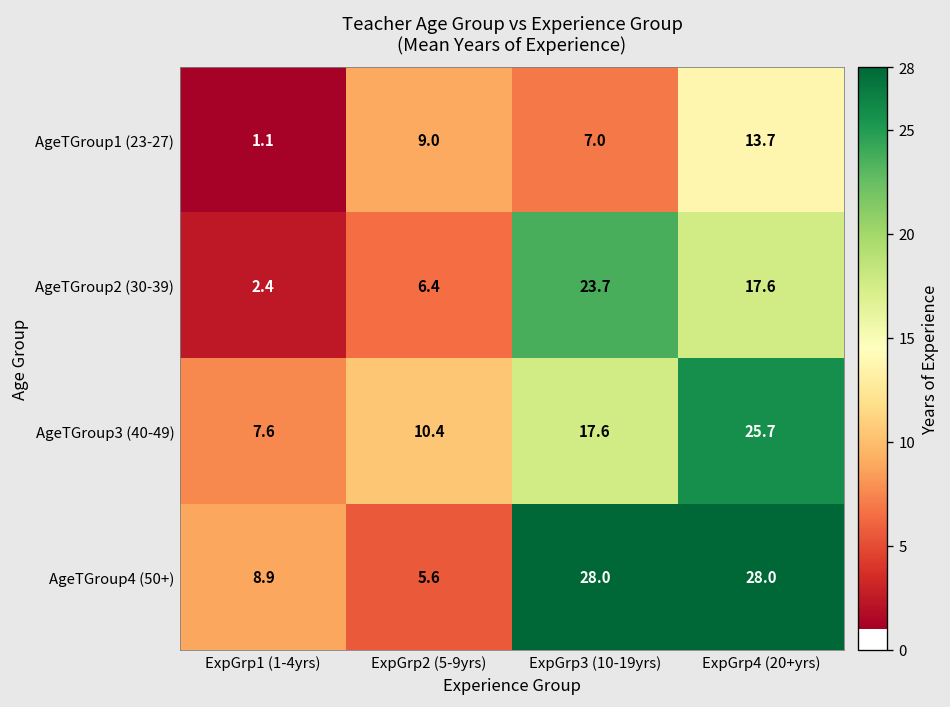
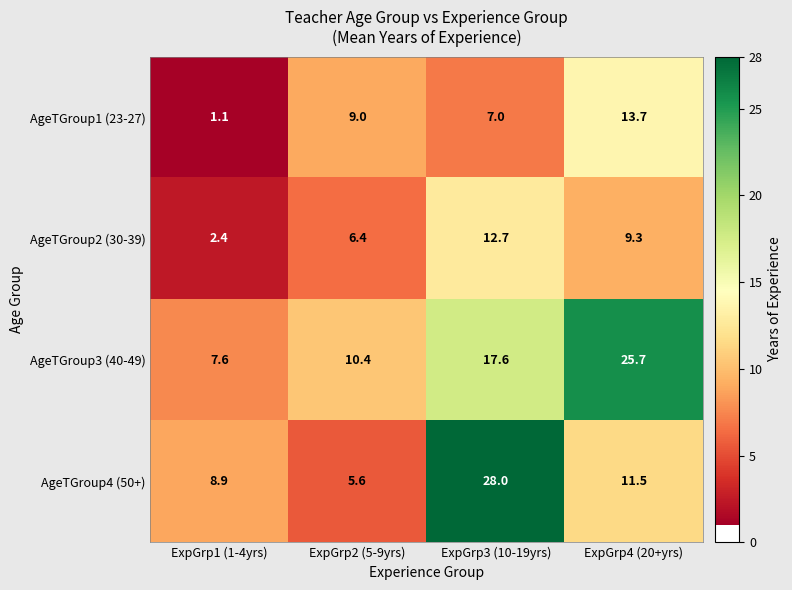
  {
    "AgeTGroup1 (23-27)": {
      "ExpGrp1 (1-4yrs)": 1.1,
      "ExpGrp2 (5-9yrs)": 9.0,
      "ExpGrp3 (10-19yrs)": 7.0,
      "ExpGrp4 (20+yrs)": 13.7
    },
    "AgeTGroup2 (30-39)": {
      "ExpGrp1 (1-4yrs)": 2.4,
      "ExpGrp2 (5-9yrs)": 6.4,
-     "ExpGrp3 (10-19yrs)": 23.7,
-     "ExpGrp4 (20+yrs)": 17.6
+     "ExpGrp3 (10-19yrs)": 12.7,
+     "ExpGrp4 (20+yrs)": 9.3
    },
    "AgeTGroup3 (40-49)": {
      "ExpGrp1 (1-4yrs)": 7.6,
      "ExpGrp2 (5-9yrs)": 10.4,
      "ExpGrp3 (10-19yrs)": 17.6,
      "ExpGrp4 (20+yrs)": 25.7
    },
    "AgeTGroup4 (50+)": {
      "ExpGrp1 (1-4yrs)": 8.9,
      "ExpGrp2 (5-9yrs)": 5.6,
      "ExpGrp3 (10-19yrs)": 28.0,
-     "ExpGrp4 (20+yrs)": 28.0
+     "ExpGrp4 (20+yrs)": 11.5
    }
  }
